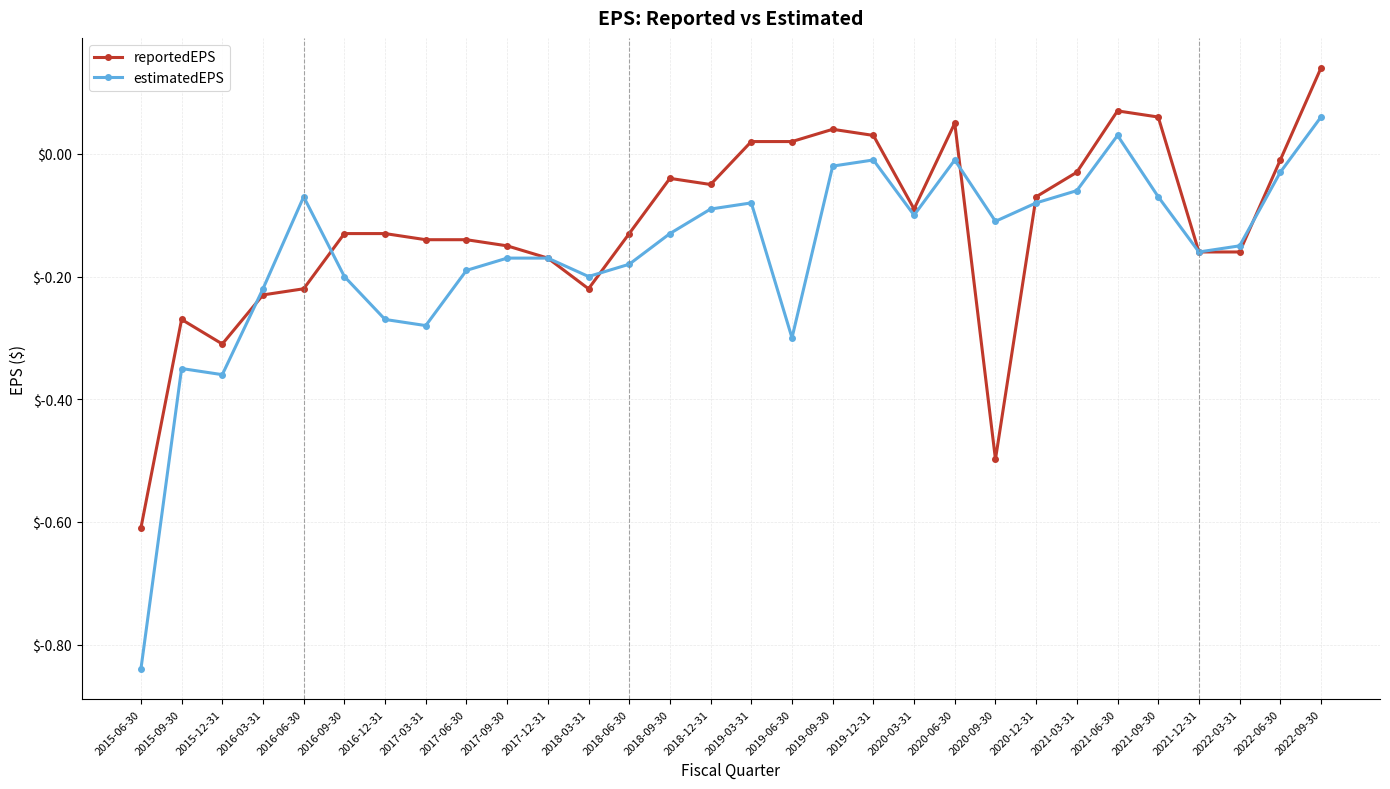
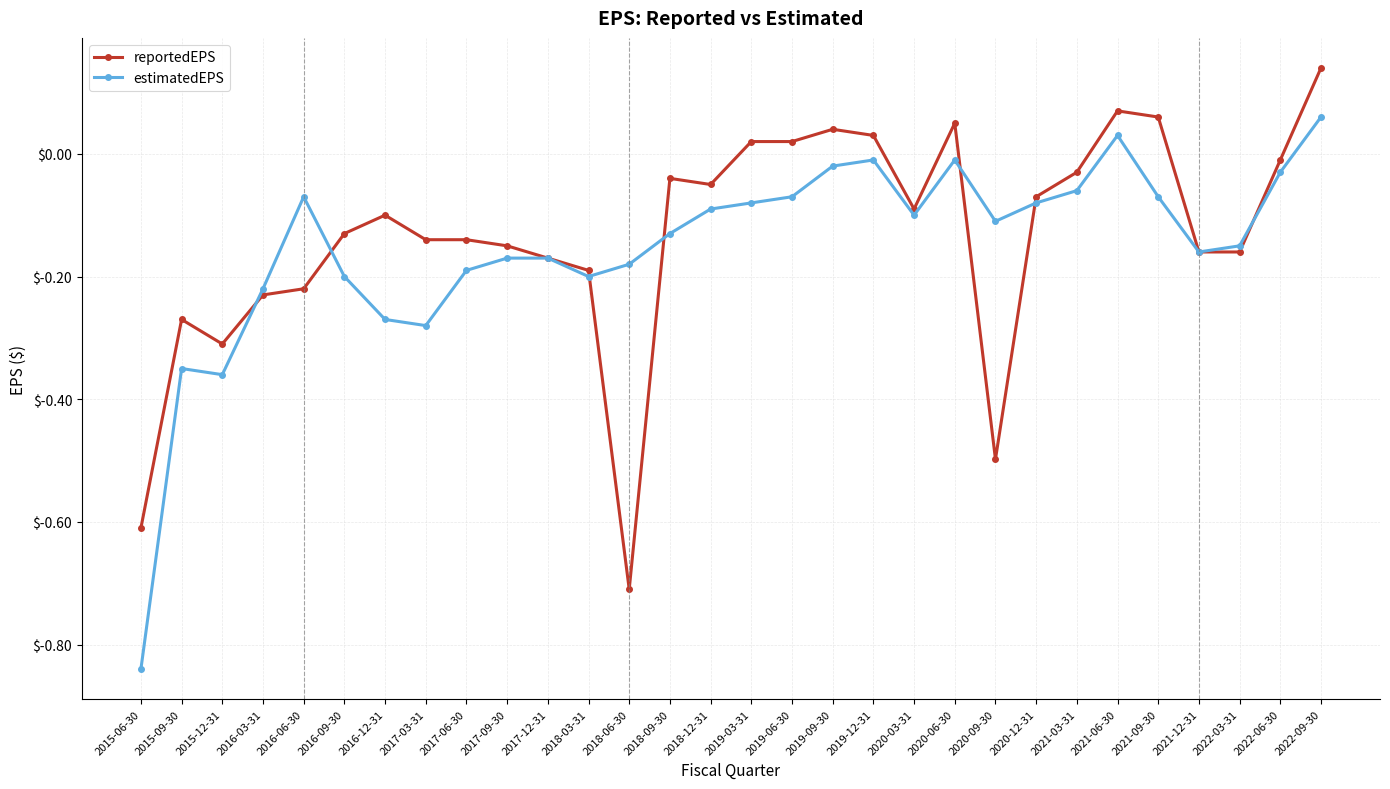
  {
    "reportedEPS": {
      "2015-06-30": "$-0.61",
      "2015-09-30": "$-0.27",
      "2015-12-31": "$-0.31",
      "2016-03-31": "$-0.23",
      "2016-06-30": "$-0.22",
      "2016-09-30": "$-0.13",
-     "2016-12-31": "$-0.13",
+     "2016-12-31": "$-0.10",
      "2017-03-31": "$-0.14",
      "2017-06-30": "$-0.14",
      "2017-09-30": "$-0.15",
-     "2018-03-31": "$-0.22",
-     "2018-06-30": "$-0.13",
+     "2018-03-31": "$-0.19",
+     "2018-06-30": "$-0.71",
      "2018-09-30": "$-0.04",
      "2018-12-31": "$-0.05",
      "2019-03-31": "$0.02",
      "2019-06-30": "$0.02",
      "2019-09-30": "$0.04",
      "2019-12-31": "$0.03",
      "2020-03-31": "$-0.09",
      "2020-06-30": "$0.05",
      "2020-09-30": "$-0.50",
      "2020-12-31": "$-0.07",
      "2021-03-31": "$-0.03",
      "2021-06-30": "$0.07",
      "2021-09-30": "$0.06",
      "2022-03-31": "$-0.16",
      "2022-06-30": "$-0.01",
      "2022-09-30": "$0.14"
    },
    "estimatedEPS": {
      "2015-06-30": "$-0.84",
      "2015-09-30": "$-0.35",
      "2015-12-31": "$-0.36",
      "2016-03-31": "$-0.22",
      "2016-06-30": "$-0.07",
      "2016-09-30": "$-0.20",
      "2016-12-31": "$-0.27",
      "2017-03-31": "$-0.28",
      "2017-06-30": "$-0.19",
      "2017-09-30": "$-0.17",
      "2018-03-31": "$-0.20",
      "2018-06-30": "$-0.18",
      "2018-09-30": "$-0.13",
      "2018-12-31": "$-0.09",
      "2019-03-31": "$-0.08",
-     "2019-06-30": "$-0.30",
+     "2019-06-30": "$-0.07",
      "2019-09-30": "$-0.02",
      "2019-12-31": "$-0.01",
      "2020-03-31": "$-0.10",
      "2020-06-30": "$-0.01",
      "2020-09-30": "$-0.11",
      "2020-12-31": "$-0.08",
      "2021-03-31": "$-0.06",
      "2021-06-30": "$0.03",
      "2021-09-30": "$-0.07",
      "2022-03-31": "$-0.15",
      "2022-06-30": "$-0.03",
      "2022-09-30": "$0.06"
    }
  }
